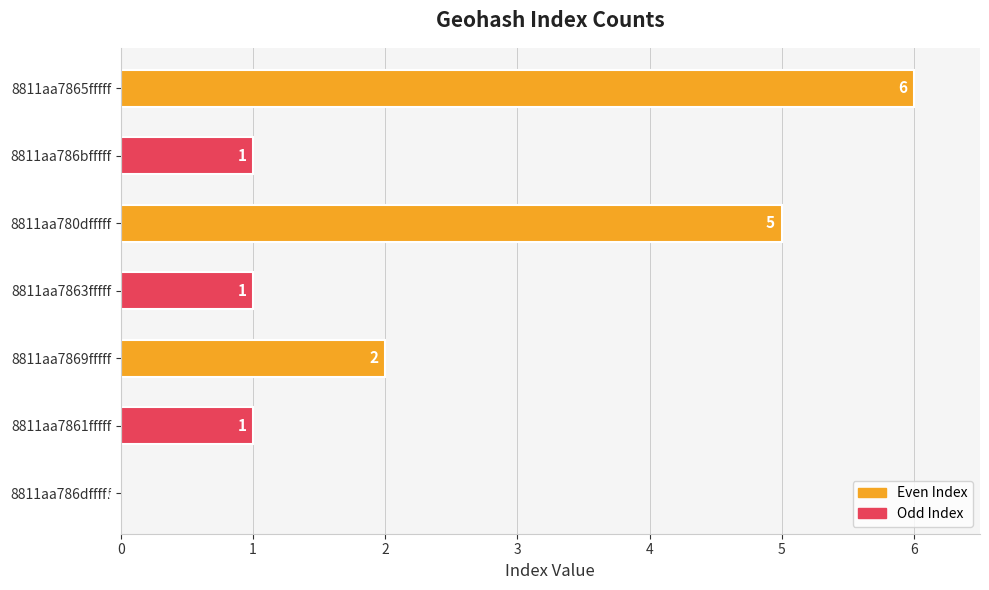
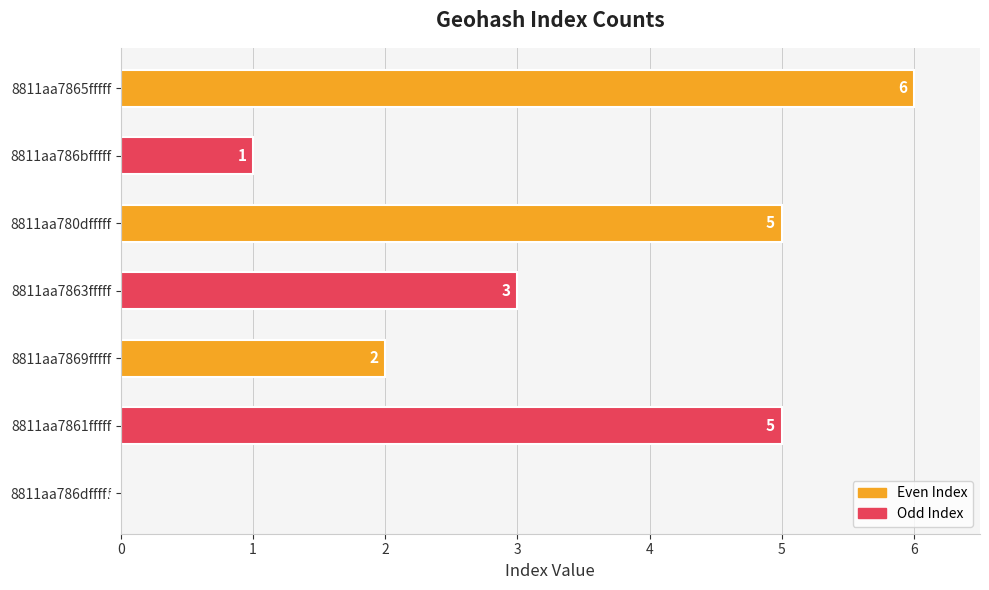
  {
    "8811aa7865fffff": 6,
    "8811aa786bfffff": 1,
    "8811aa780dfffff": 5,
-   "8811aa7863fffff": 1,
+   "8811aa7863fffff": 3,
    "8811aa7869fffff": 2,
-   "8811aa7861fffff": 1
+   "8811aa7861fffff": 5
  }
